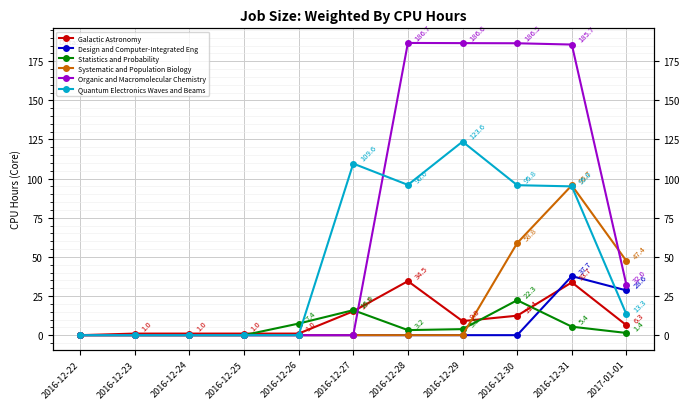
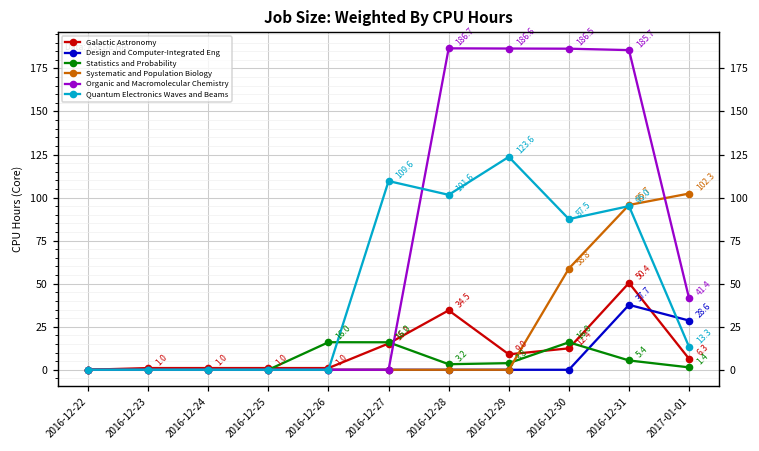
  {
    "Galactic Astronomy": {
      "2016-12-28": 34.5,
      "2016-12-30": 12.4,
-     "2016-12-31": 33.7
+     "2016-12-31": 50.4
    },
    "Design and Computer-Integrated Eng": {
      "2016-12-30": 0
    },
    "Statistics and Probability": {
-     "2016-12-26": 7.4,
+     "2016-12-26": 16.0,
      "2016-12-28": 3.2,
-     "2016-12-30": 22.3,
+     "2016-12-30": 16.0,
      "2016-12-31": 5.4
    },
    "Systematic and Population Biology": {
      "2016-12-30": 58.8,
-     "2017-01-01": 47.4
+     "2017-01-01": 102.3
    },
    "Organic and Macromolecular Chemistry": {
      "2016-12-28": 186.7,
      "2016-12-29": 186.6,
      "2016-12-30": 186.5,
      "2016-12-31": 185.7,
-     "2017-01-01": 32.0
+     "2017-01-01": 41.4
    },
    "Quantum Electronics Waves and Beams": {
      "2016-12-27": 109.6,
-     "2016-12-28": 96.0,
+     "2016-12-28": 101.6,
      "2016-12-29": 123.6,
-     "2016-12-30": 95.8,
+     "2016-12-30": 87.5,
      "2017-01-01": 13.3
    }
  }
